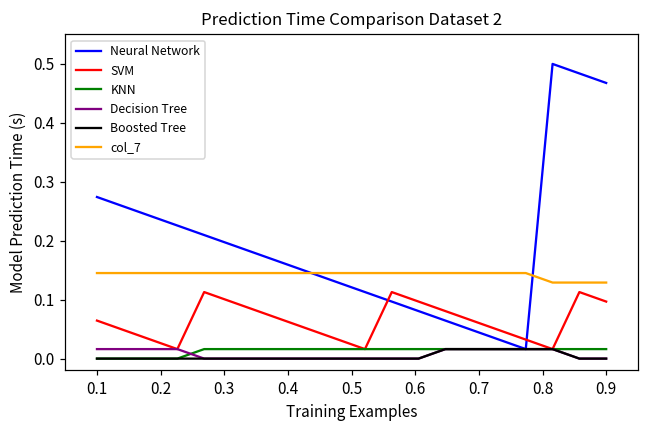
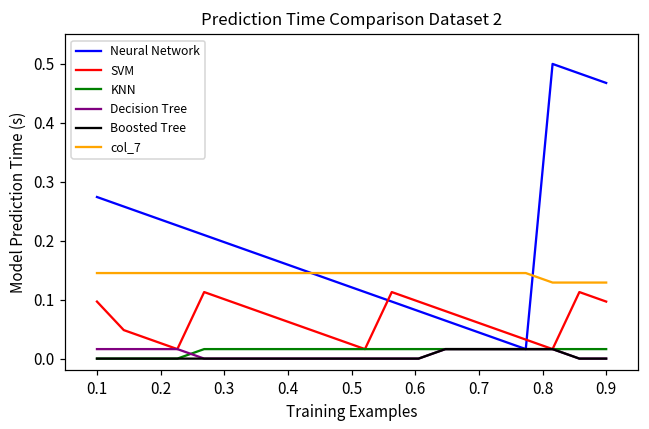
  {
    "Neural Network": {
      "0.1": 0.27,
      "0.9": 0.47
    },
    "SVM": {
-     "0.1": 0.06,
+     "0.1": 0.10,
      "0.9": 0.10
    },
    "KNN": {
      "0.9": 0.02
    },
    "Decision Tree": {
      "0.1": 0.02
    },
    "col_7": {
      "0.1": 0.15,
      "0.9": 0.13
    }
  }
